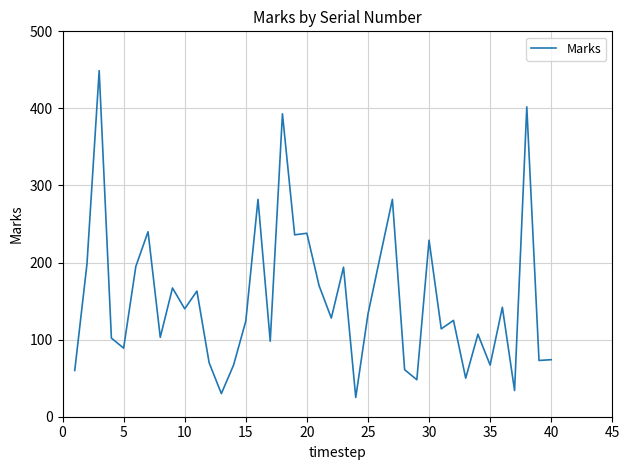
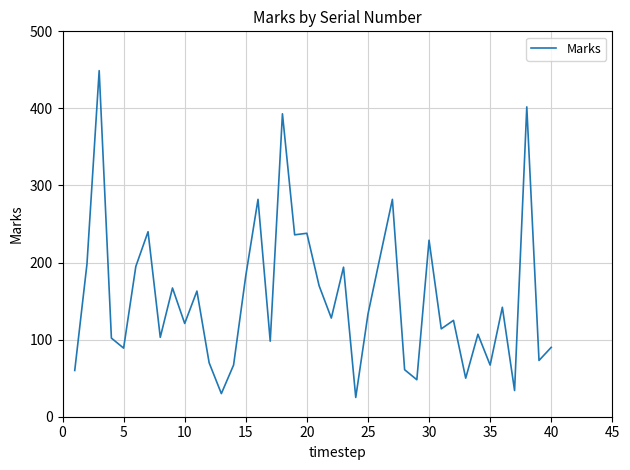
  {
    "5": 90,
-   "10": 140,
-   "15": 120,
+   "10": 120,
+   "15": 180,
    "20": 240,
    "25": 130,
    "30": 230,
    "35": 70,
-   "40": 70
+   "40": 90
  }
